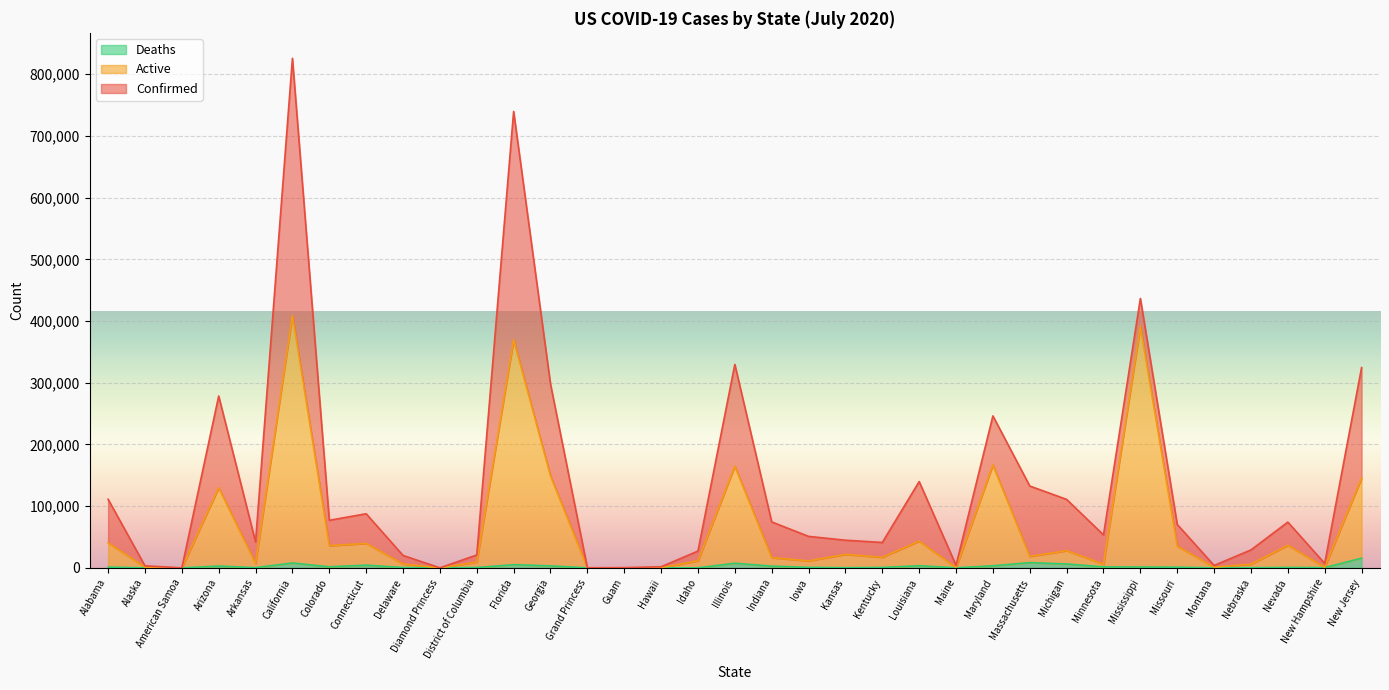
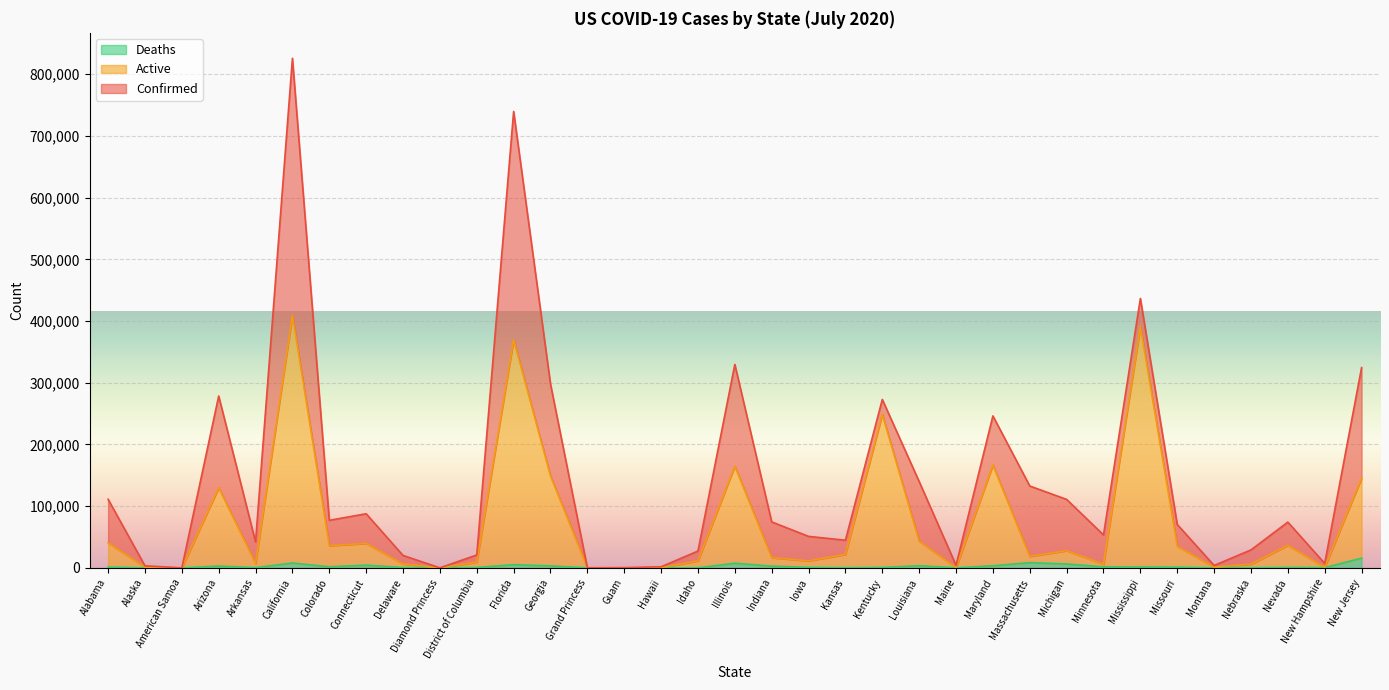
  {
    "Deaths": {
      "Alabama": "0",
      "Arizona": "0",
      "Arkansas": "0",
      "California": "10,000",
      "Colorado": "0",
      "Connecticut": "0",
      "Delaware": "0",
      "District of Columbia": "0",
      "Florida": "10,000",
      "Georgia": "0",
      "Idaho": "0",
      "Illinois": "10,000",
      "Indiana": "0",
      "Iowa": "0",
      "Kansas": "0",
      "Kentucky": "0",
      "Louisiana": "0",
      "Maryland": "0",
      "Massachusetts": "10,000",
      "Michigan": "10,000",
      "Minnesota": "0",
      "Mississippi": "0",
      "Missouri": "0",
      "Nebraska": "0",
      "Nevada": "0",
      "New Jersey": "20,000"
    },
    "Active": {
      "Alabama": "40,000",
      "Arizona": "130,000",
      "Arkansas": "10,000",
      "California": "400,000",
      "Colorado": "30,000",
      "Connecticut": "40,000",
      "Delaware": "10,000",
      "District of Columbia": "10,000",
      "Florida": "360,000",
      "Georgia": "150,000",
      "Idaho": "10,000",
      "Illinois": "160,000",
      "Indiana": "10,000",
      "Iowa": "10,000",
      "Kansas": "20,000",
-     "Kentucky": "20,000",
+     "Kentucky": "250,000",
      "Louisiana": "40,000",
      "Maryland": "160,000",
      "Massachusetts": "10,000",
      "Michigan": "20,000",
      "Minnesota": "0",
      "Mississippi": "390,000",
      "Missouri": "30,000",
      "Nebraska": "10,000",
      "Nevada": "40,000",
      "New Jersey": "130,000"
    },
    "Confirmed": {
      "Alabama": "70,000",
      "Arizona": "150,000",
      "Arkansas": "30,000",
      "California": "420,000",
      "Colorado": "40,000",
      "Connecticut": "50,000",
      "Delaware": "10,000",
      "District of Columbia": "10,000",
      "Florida": "370,000",
      "Georgia": "150,000",
      "Idaho": "20,000",
      "Illinois": "160,000",
      "Indiana": "60,000",
      "Iowa": "40,000",
      "Kansas": "20,000",
      "Kentucky": "20,000",
      "Louisiana": "100,000",
      "Maryland": "80,000",
      "Massachusetts": "110,000",
      "Michigan": "80,000",
      "Minnesota": "50,000",
      "Mississippi": "50,000",
      "Missouri": "40,000",
      "Nebraska": "20,000",
      "Nevada": "40,000",
      "New Hampshire": "10,000",
      "New Jersey": "180,000"
    }
  }
